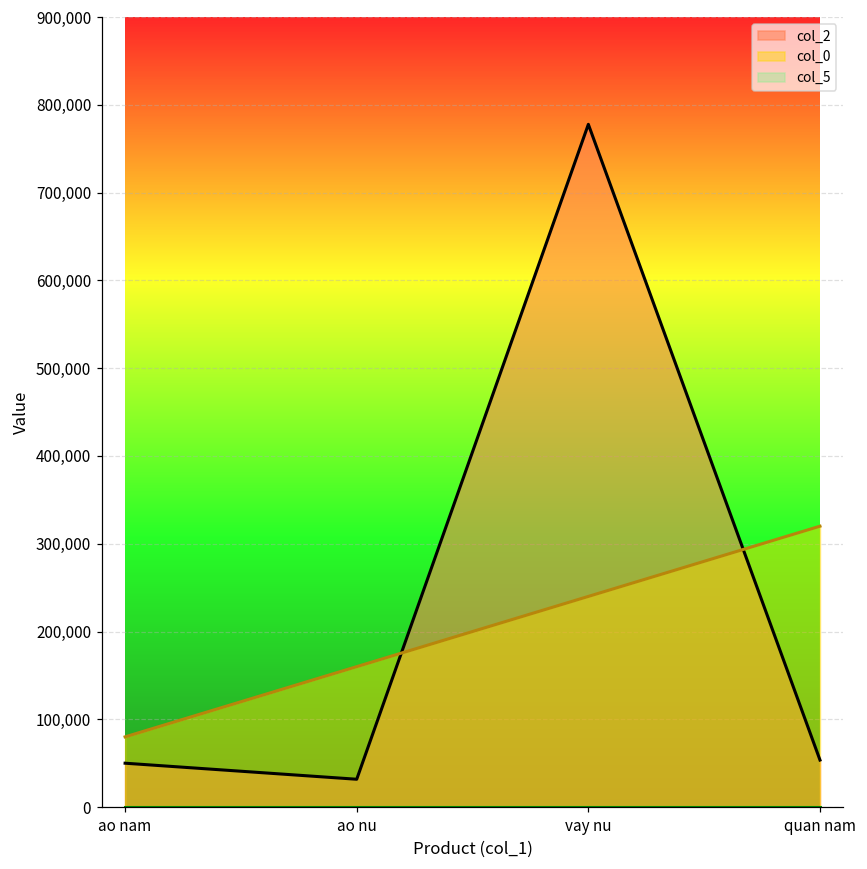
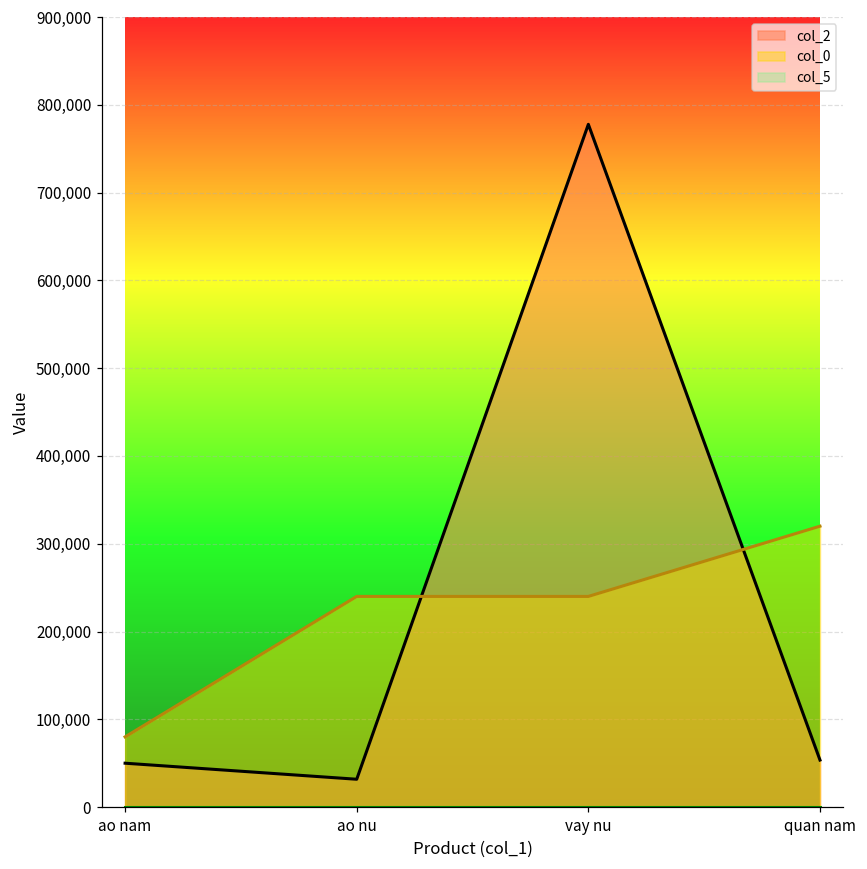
  {
    "col_2": {
      "ao nam": "50,000",
      "ao nu": "30,000",
      "vay nu": "780,000",
      "quan nam": "50,000"
    },
    "col_0": {
      "ao nam": "80,000",
-     "ao nu": "160,000",
+     "ao nu": "240,000",
      "vay nu": "240,000",
      "quan nam": "320,000"
    },
    "col_5": {
      "ao nam": "0",
      "ao nu": "0",
      "vay nu": "0",
      "quan nam": "0"
    }
  }
